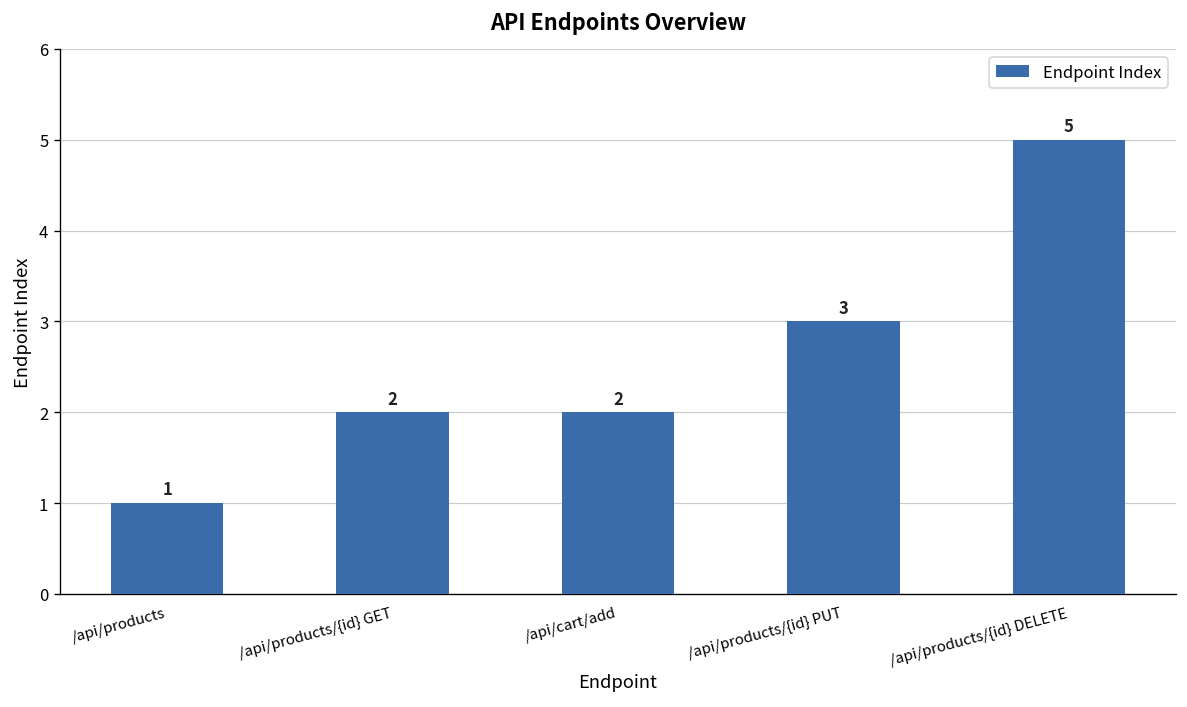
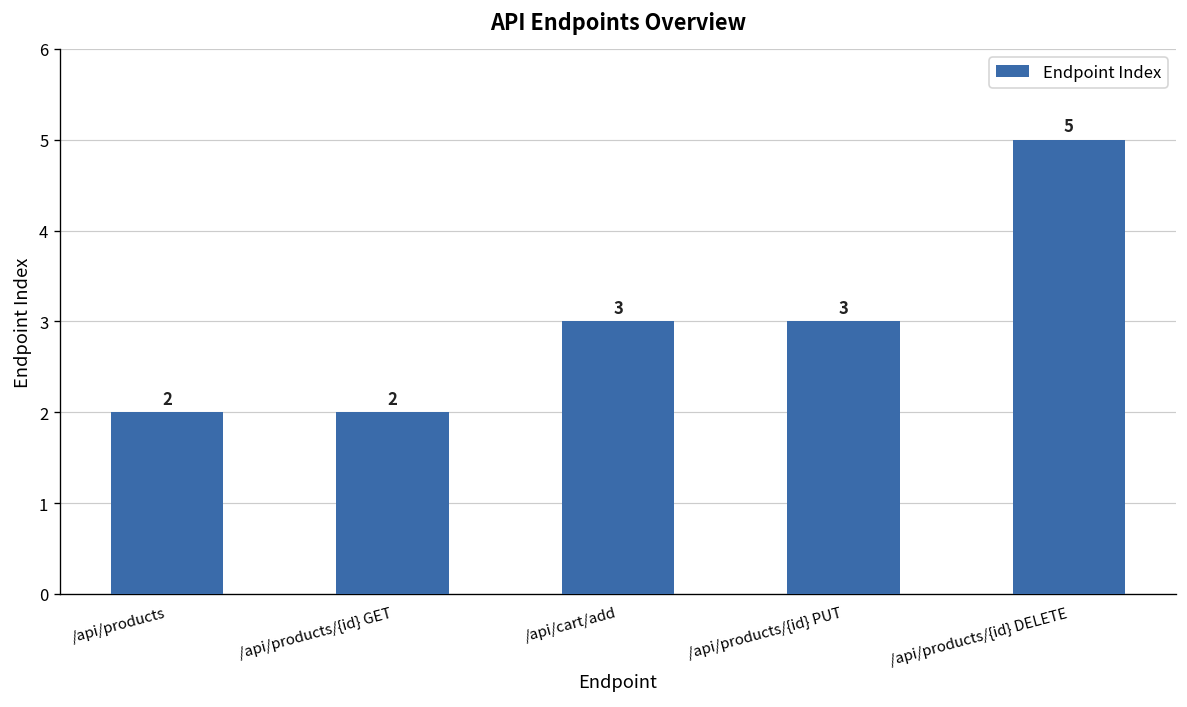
  {
-   "/api/products": 1,
+   "/api/products": 2,
    "/api/products/{id} GET": 2,
-   "/api/cart/add": 2,
+   "/api/cart/add": 3,
    "/api/products/{id} PUT": 3,
    "/api/products/{id} DELETE": 5
  }
